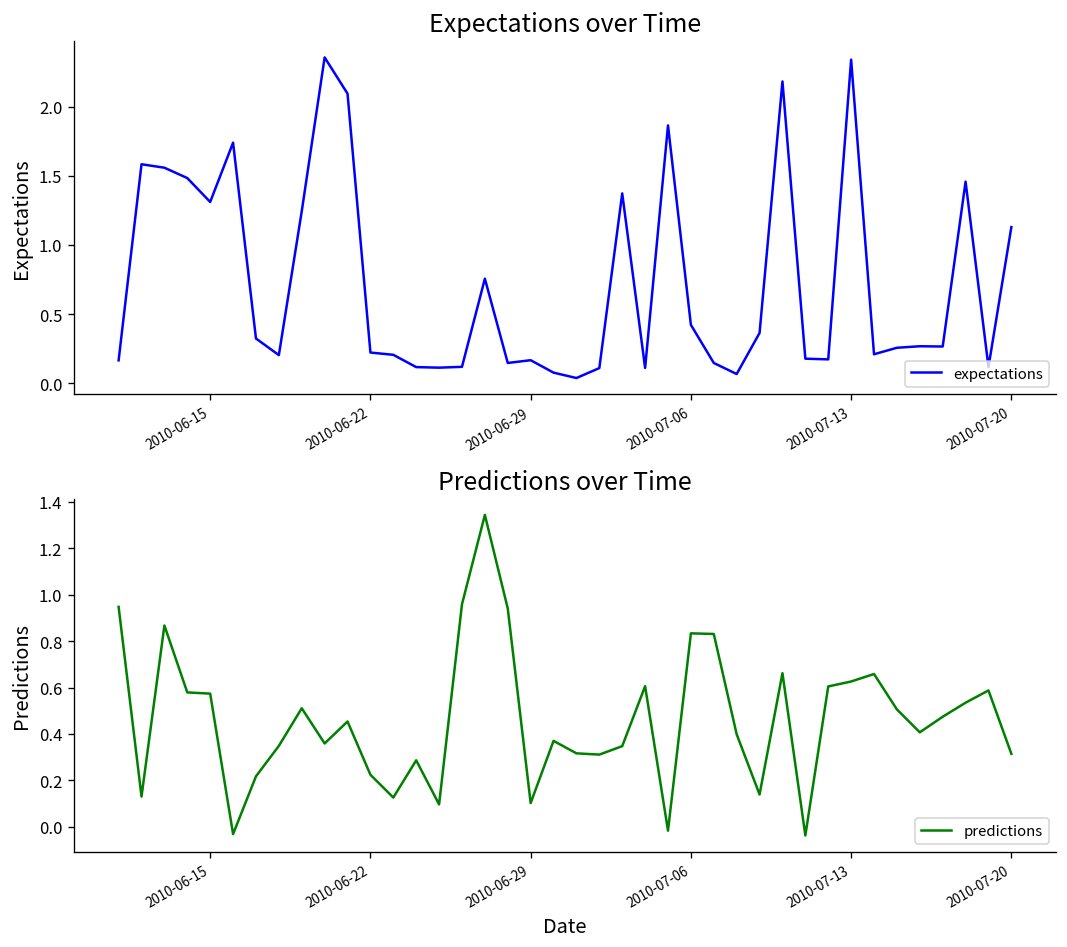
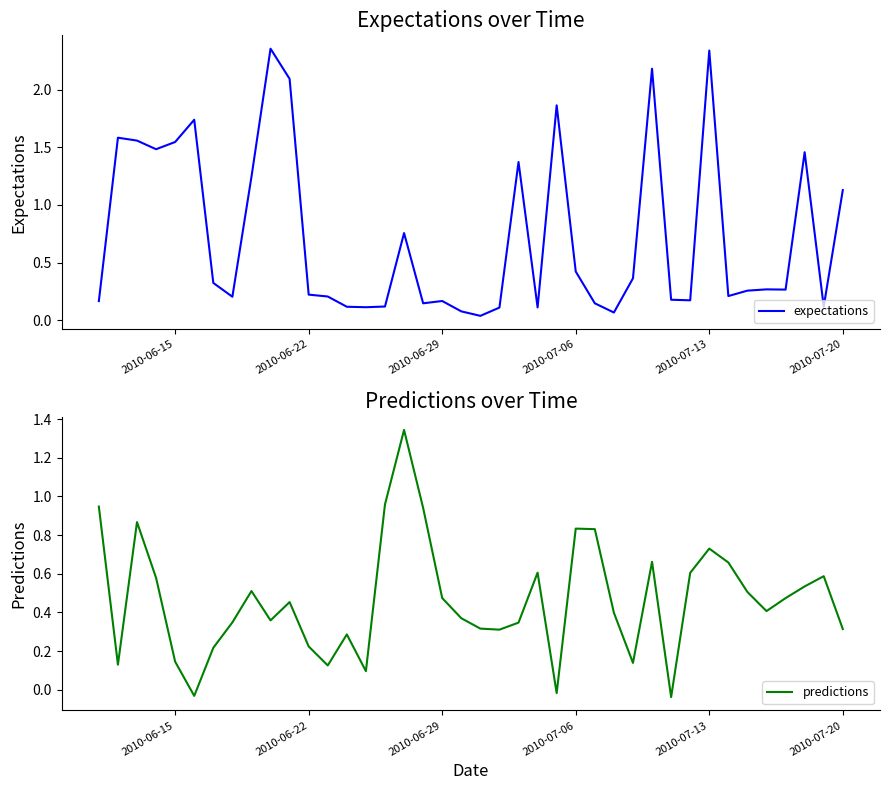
  {
    "Expectations over Time": {
-     "2010-06-15": 1.31,
+     "2010-06-15": 1.55,
      "2010-06-22": 0.22,
      "2010-06-29": 0.17,
      "2010-07-06": 0.42,
      "2010-07-13": 2.34,
      "2010-07-20": 1.13
    },
    "Predictions over Time": {
-     "2010-06-15": 0.57,
+     "2010-06-15": 0.15,
      "2010-06-22": 0.22,
-     "2010-06-29": 0.10,
+     "2010-06-29": 0.47,
      "2010-07-06": 0.83,
-     "2010-07-13": 0.63,
+     "2010-07-13": 0.73,
      "2010-07-20": 0.31
    }
  }
